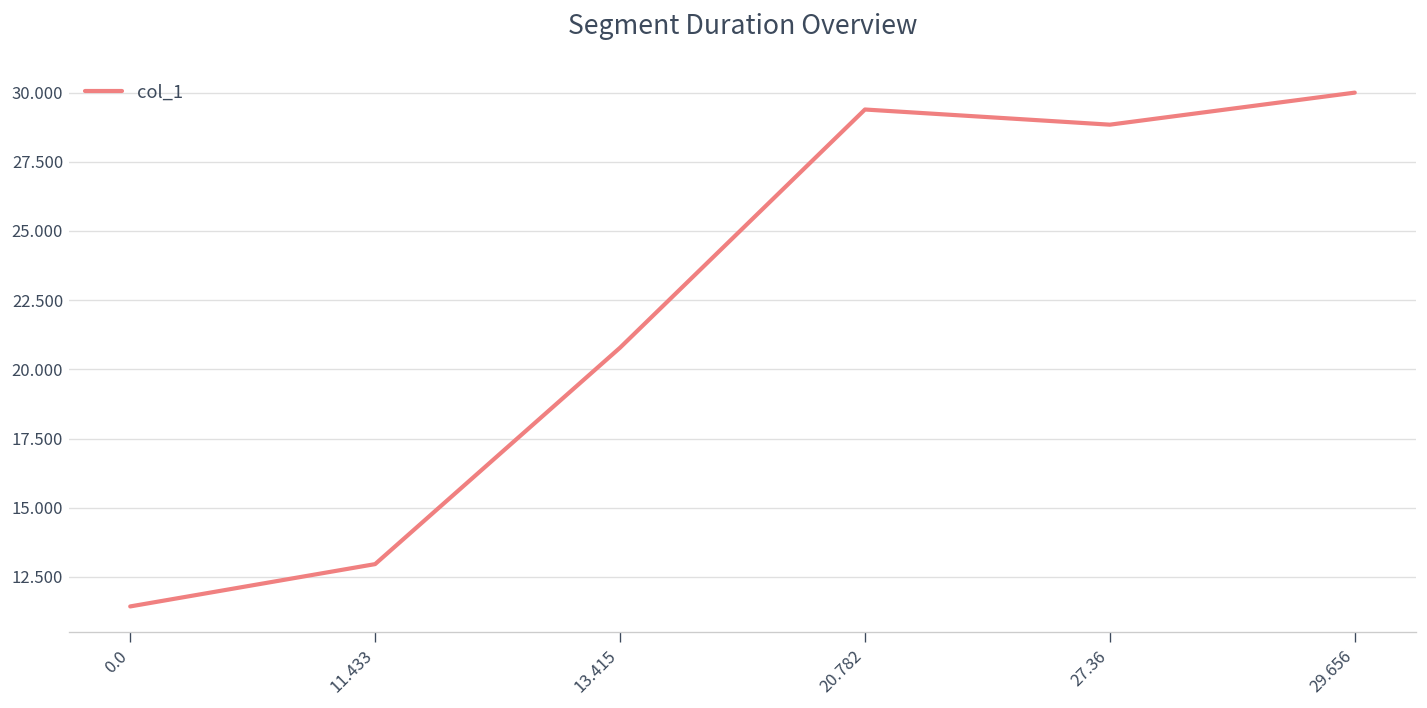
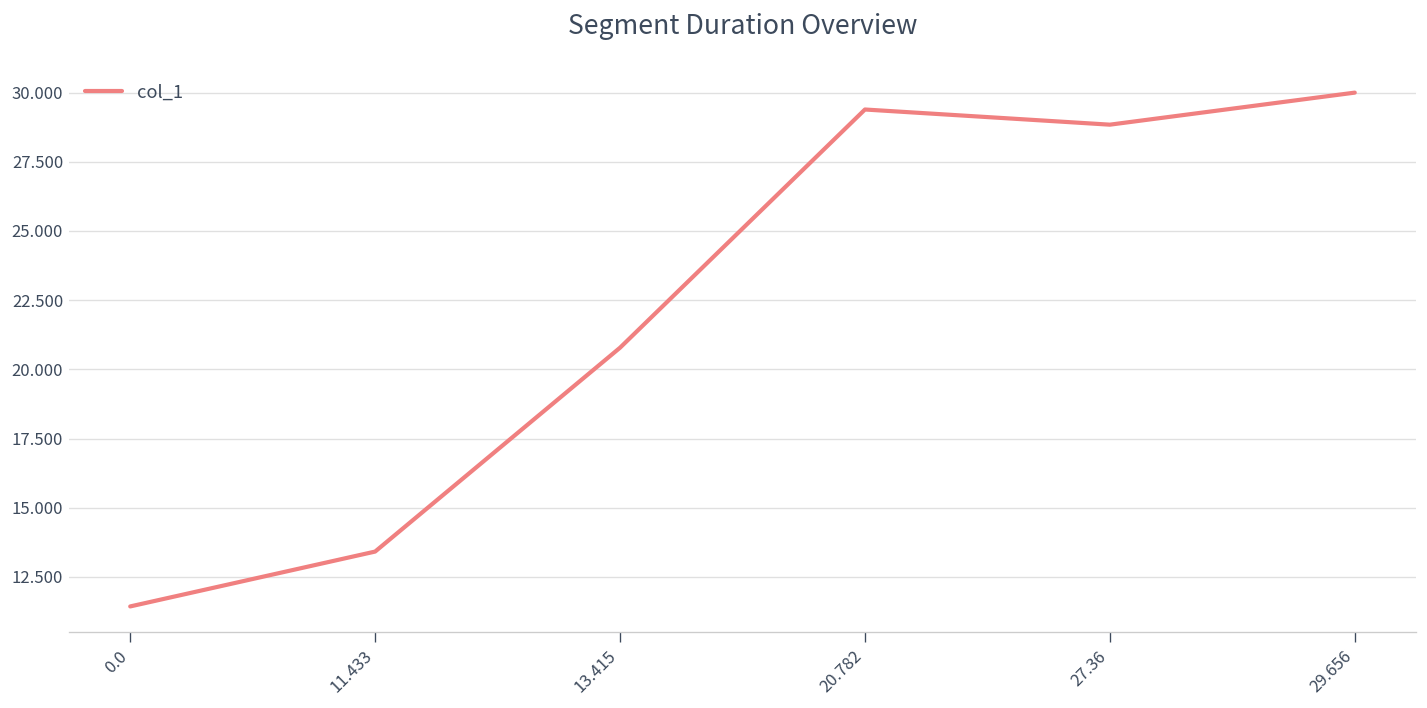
  {
    "0.0": 11.4,
-   "11.433": 13.0,
+   "11.433": 13.4,
    "13.415": 20.8,
    "20.782": 29.4,
    "27.36": 28.8,
    "29.656": 30.0
  }
